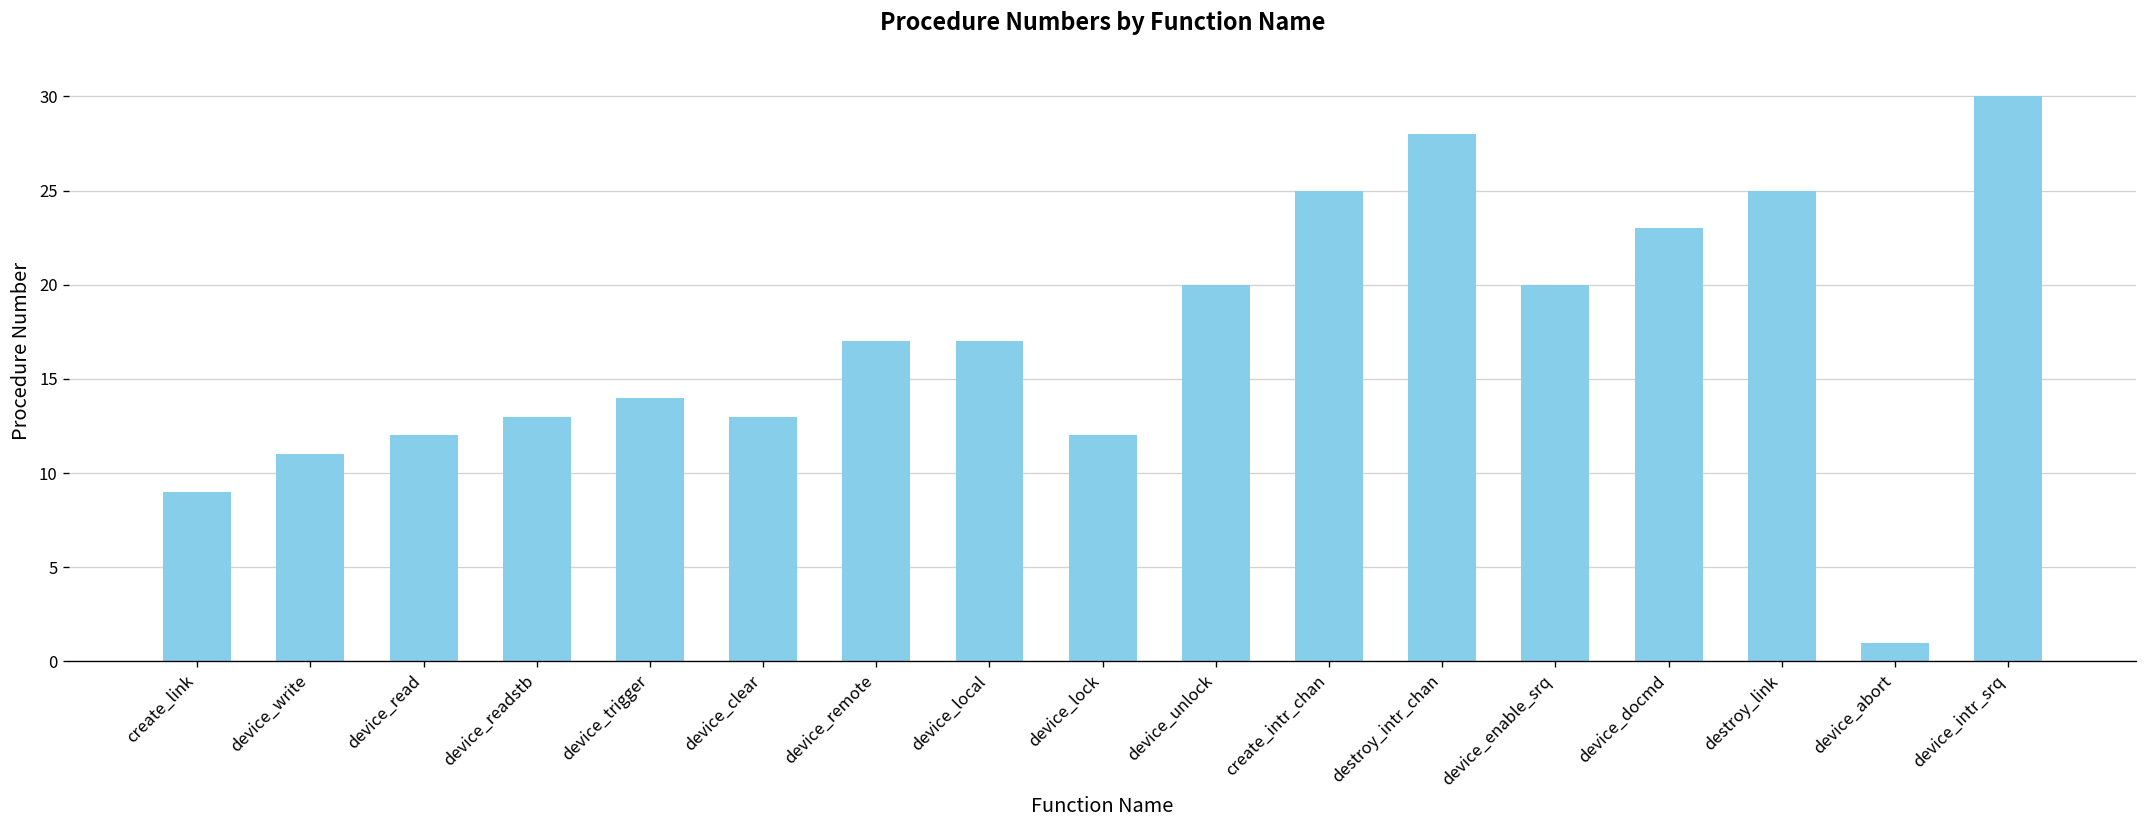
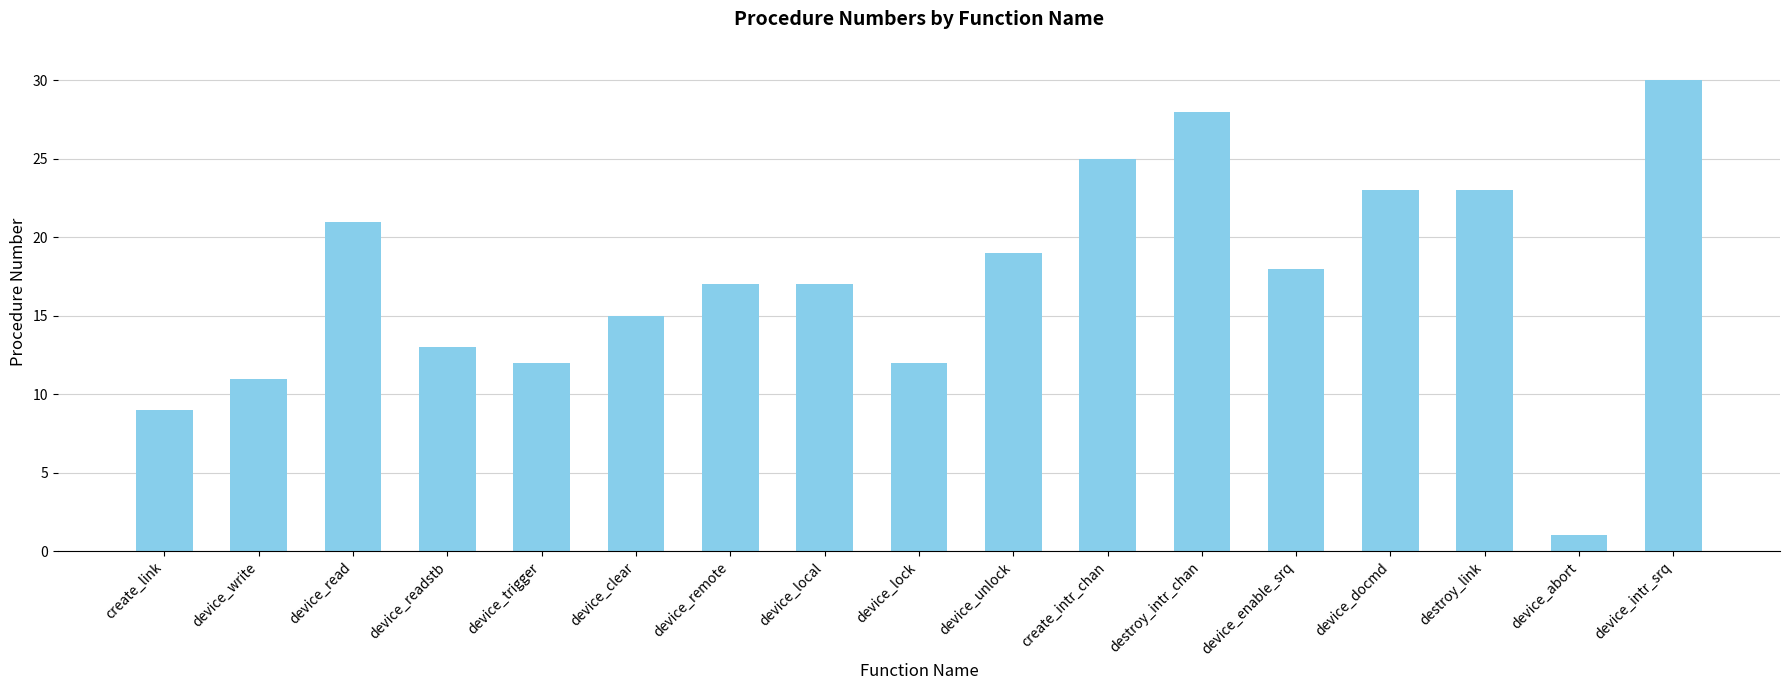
  {
    "create_link": 9,
    "device_write": 11,
-   "device_read": 12,
+   "device_read": 21,
    "device_readstb": 13,
-   "device_trigger": 14,
-   "device_clear": 13,
+   "device_trigger": 12,
+   "device_clear": 15,
    "device_remote": 17,
    "device_local": 17,
    "device_lock": 12,
-   "device_unlock": 20,
+   "device_unlock": 19,
    "create_intr_chan": 25,
    "destroy_intr_chan": 28,
-   "device_enable_srq": 20,
+   "device_enable_srq": 18,
    "device_docmd": 23,
-   "destroy_link": 25,
+   "destroy_link": 23,
    "device_abort": 1,
    "device_intr_srq": 30
  }
